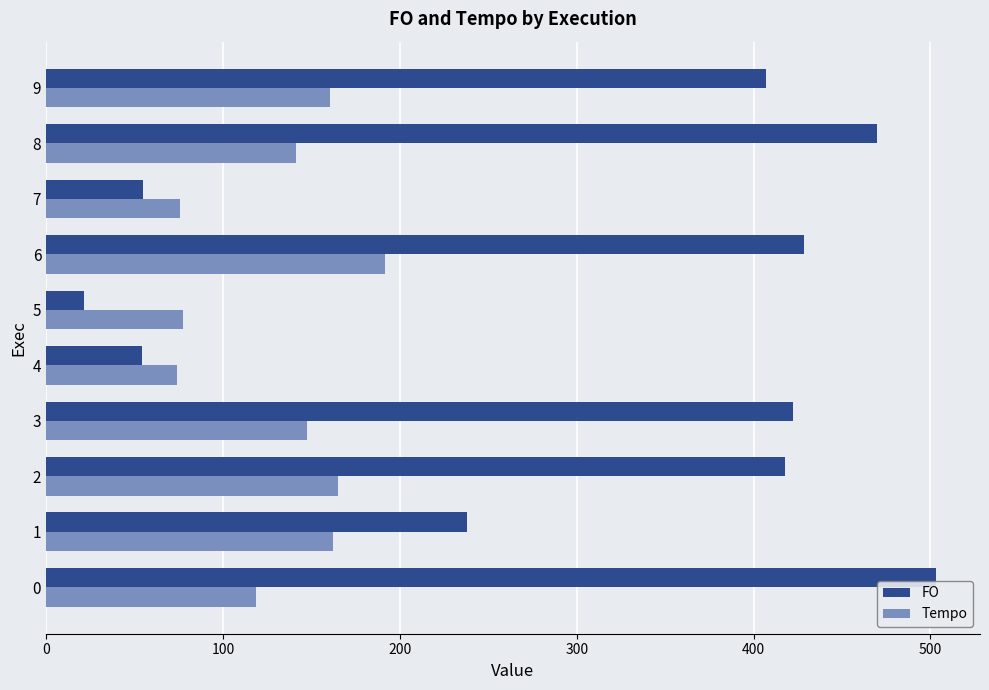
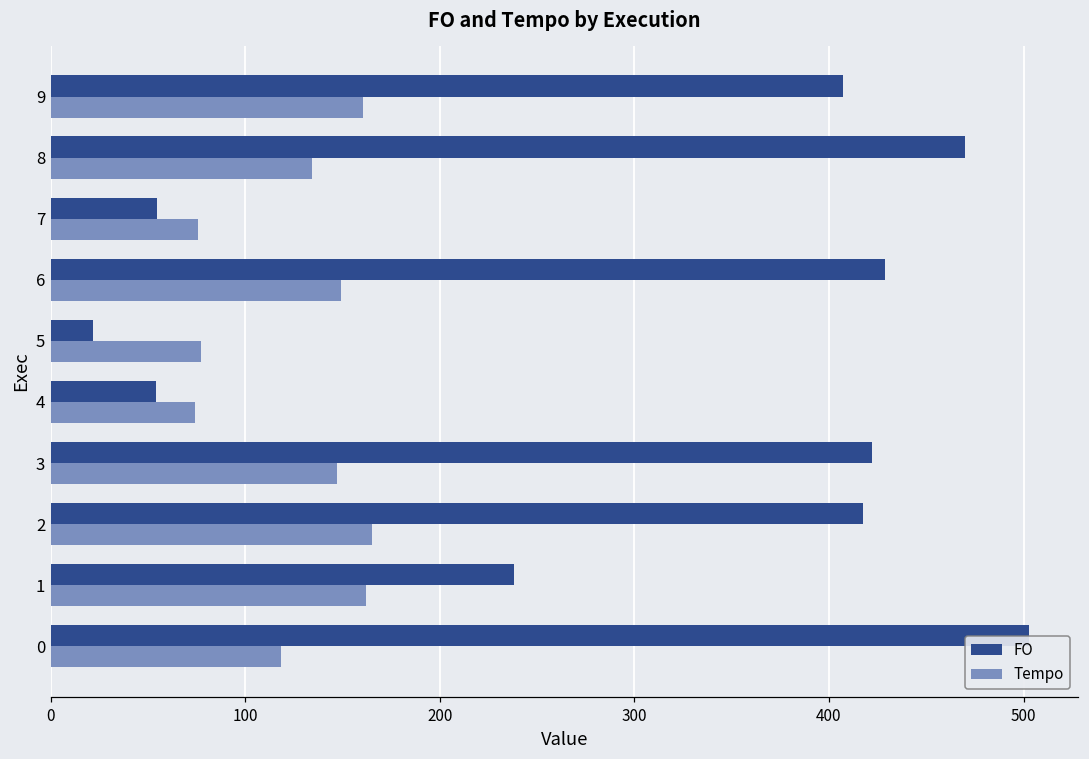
  {
    "FO": {
      "9": 407,
      "8": 470,
      "7": 55,
      "6": 429,
      "5": 22,
      "4": 54,
      "3": 422,
      "2": 417,
      "1": 238,
      "0": 503
    },
    "Tempo": {
      "9": 160,
-     "8": 142,
+     "8": 134,
      "7": 76,
-     "6": 191,
+     "6": 149,
      "5": 77,
      "4": 74,
      "3": 147,
      "2": 165,
      "1": 162,
      "0": 119
    }
  }
